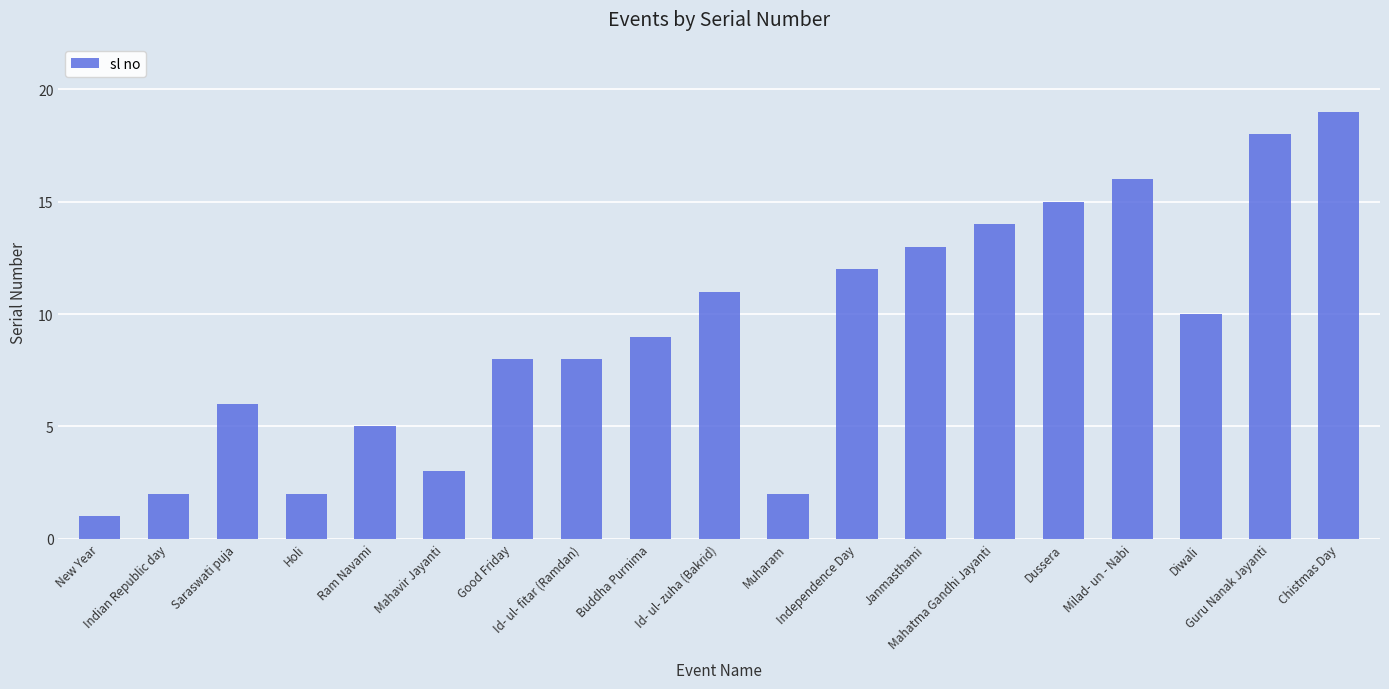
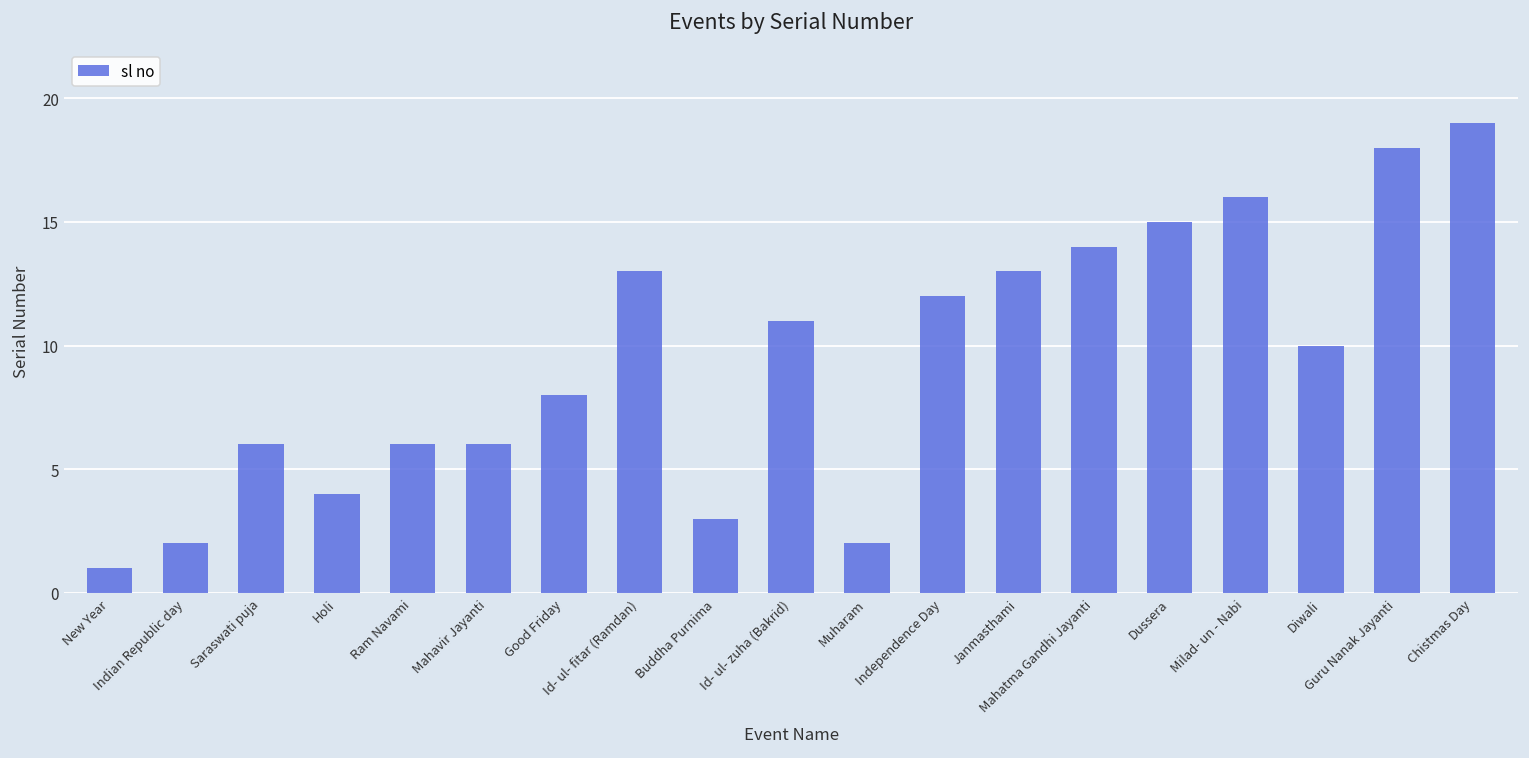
  {
    "New Year": 1,
    "Indian Republic day": 2,
    "Saraswati puja": 6,
-   "Holi": 2,
-   "Ram Navami": 5,
-   "Mahavir Jayanti": 3,
+   "Holi": 4,
+   "Ram Navami": 6,
+   "Mahavir Jayanti": 6,
    "Good Friday": 8,
-   "Id- ul- fitar (Ramdan)": 8,
-   "Buddha Purnima": 9,
+   "Id- ul- fitar (Ramdan)": 13,
+   "Buddha Purnima": 3,
    "Id- ul- zuha (Bakrid)": 11,
    "Muharam": 2,
    "Independence Day": 12,
    "Janmasthami": 13,
    "Mahatma Gandhi Jayanti": 14,
    "Dussera": 15,
    "Milad- un - Nabi": 16,
    "Diwali": 10,
    "Guru Nanak Jayanti": 18,
    "Chistmas Day": 19
  }
